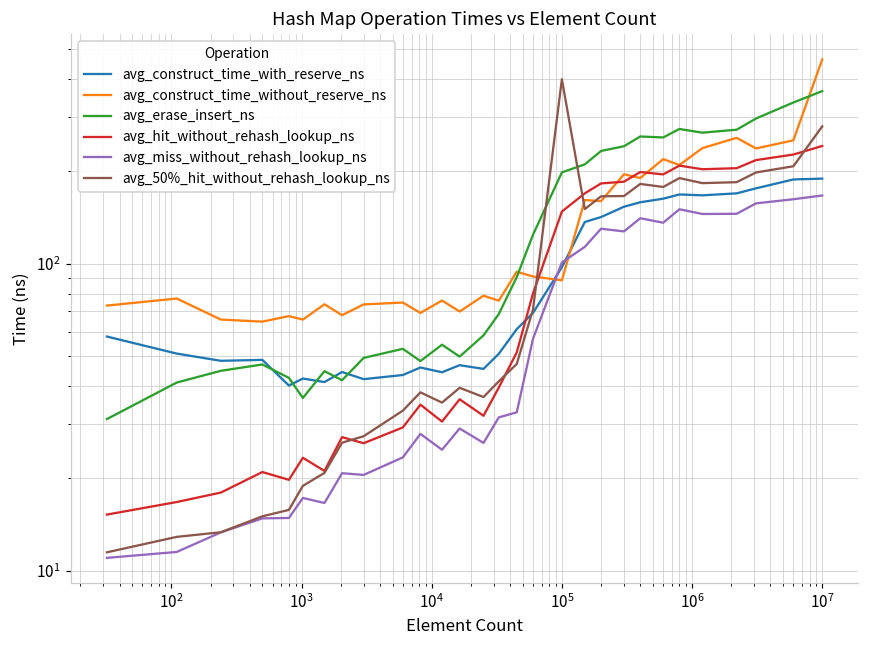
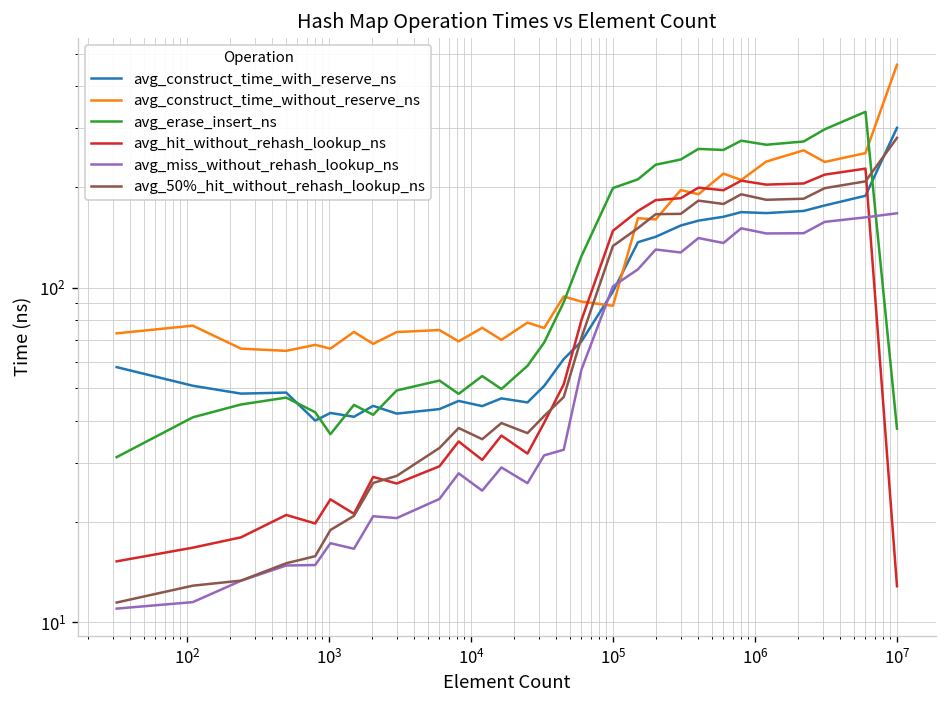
  {
    "avg_construct_time_with_reserve_ns": {
      "10^5": 97,
-     "10^7": 190
+     "10^7": 300
    },
    "avg_construct_time_without_reserve_ns": {
      "10^5": 88,
      "10^7": 460
    },
    "avg_erase_insert_ns": {
      "10^5": 200,
-     "10^7": 370
+     "10^7": 38
    },
    "avg_hit_without_rehash_lookup_ns": {
      "10^5": 150,
-     "10^7": 240
+     "10^7": 13
    },
    "avg_miss_without_rehash_lookup_ns": {
      "10^5": 101,
      "10^7": 170
    },
    "avg_50%_hit_without_rehash_lookup_ns": {
-     "10^5": 400,
+     "10^5": 130,
      "10^7": 280
    }
  }
